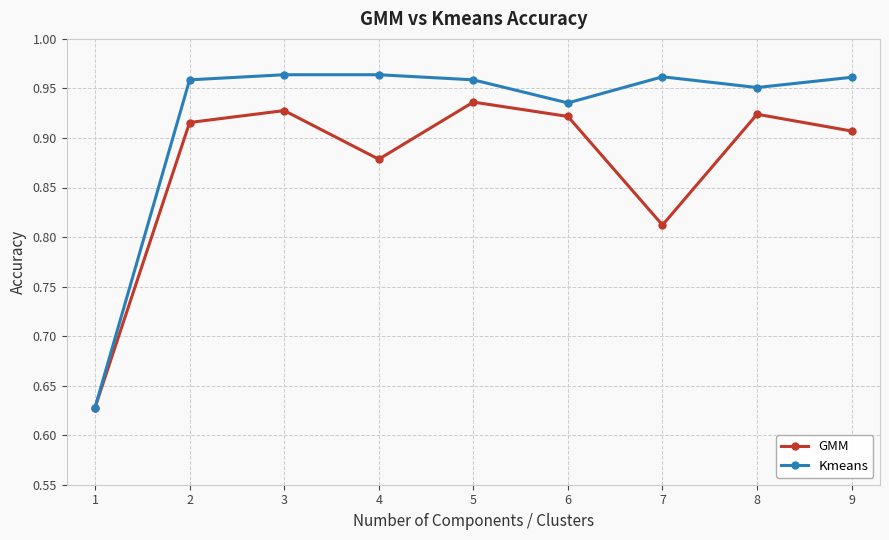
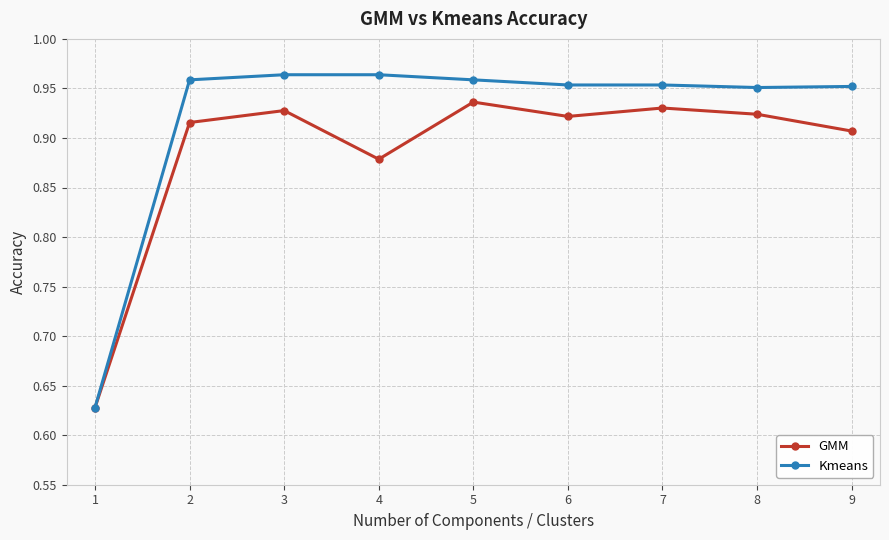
  {
    "GMM": {
      "2": 0.92,
      "3": 0.93,
      "4": 0.88,
      "5": 0.94,
      "6": 0.92,
-     "7": 0.81,
+     "7": 0.93,
      "8": 0.92,
      "9": 0.91
    },
    "Kmeans": {
      "2": 0.96,
      "3": 0.96,
      "4": 0.96,
      "5": 0.96,
-     "6": 0.94,
-     "7": 0.96,
+     "6": 0.95,
+     "7": 0.95,
      "8": 0.95,
-     "9": 0.96
+     "9": 0.95
    }
  }
